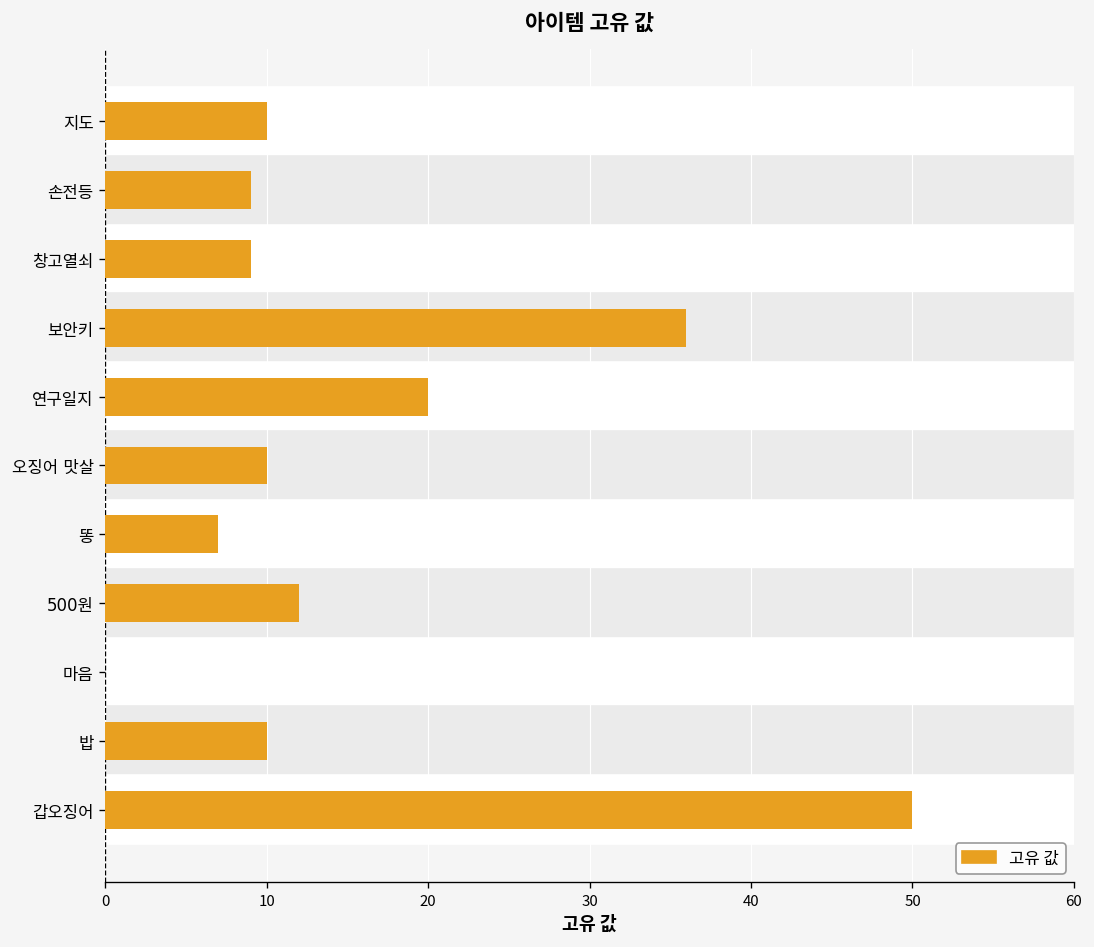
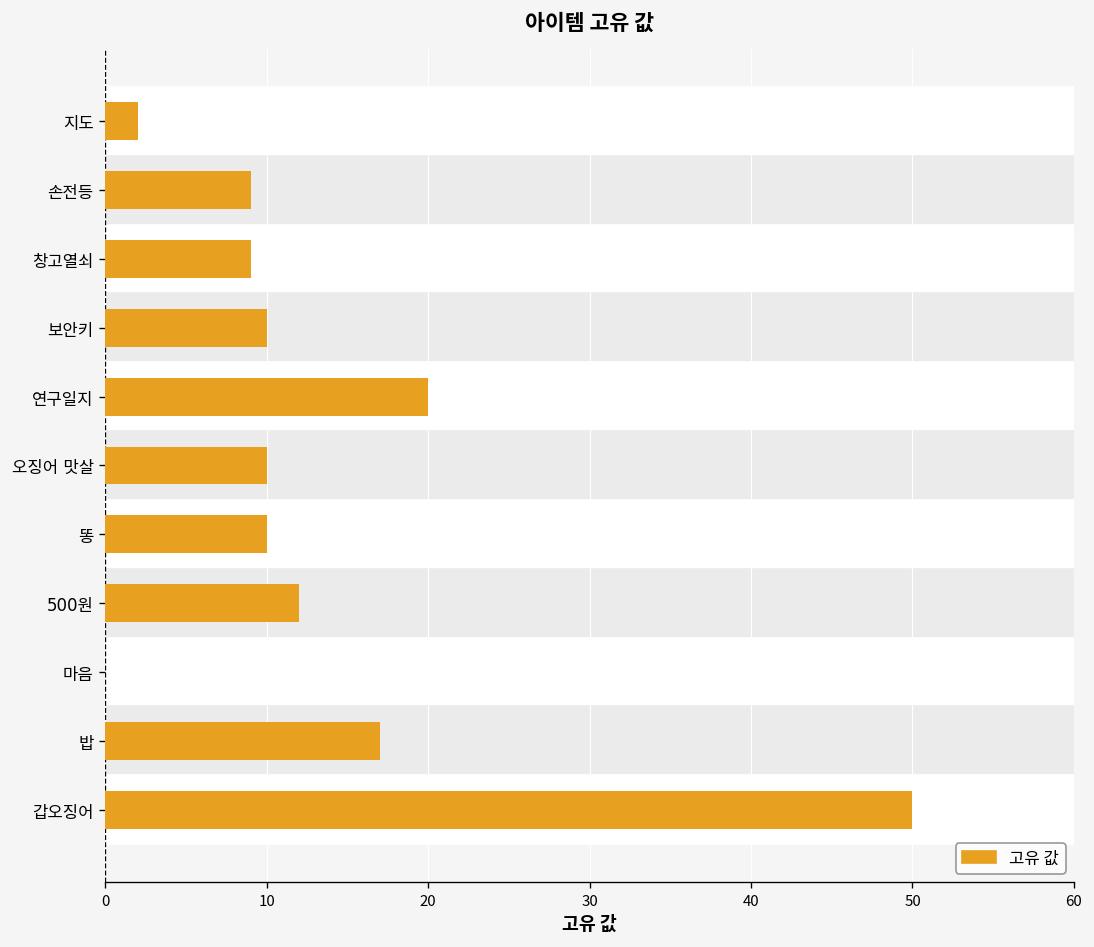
  {
-   "지도": 10,
+   "지도": 2,
    "손전등": 9,
    "창고열쇠": 9,
-   "보안키": 36,
+   "보안키": 10,
    "연구일지": 20,
    "오징어 맛살": 10,
-   "똥": 7,
+   "똥": 10,
    "500원": 12,
    "마음": 0,
-   "밥": 10,
+   "밥": 17,
    "갑오징어": 50
  }
